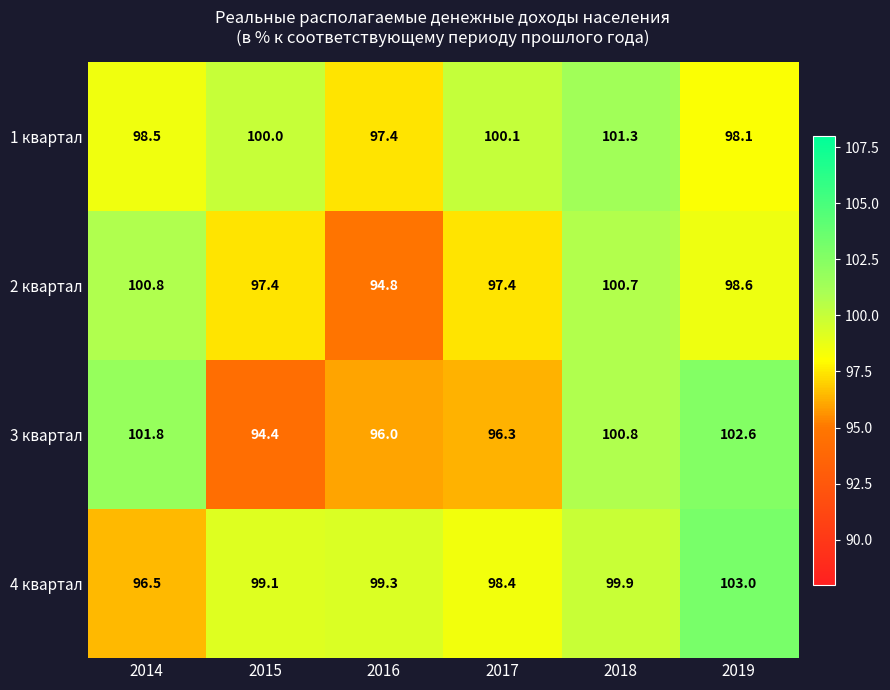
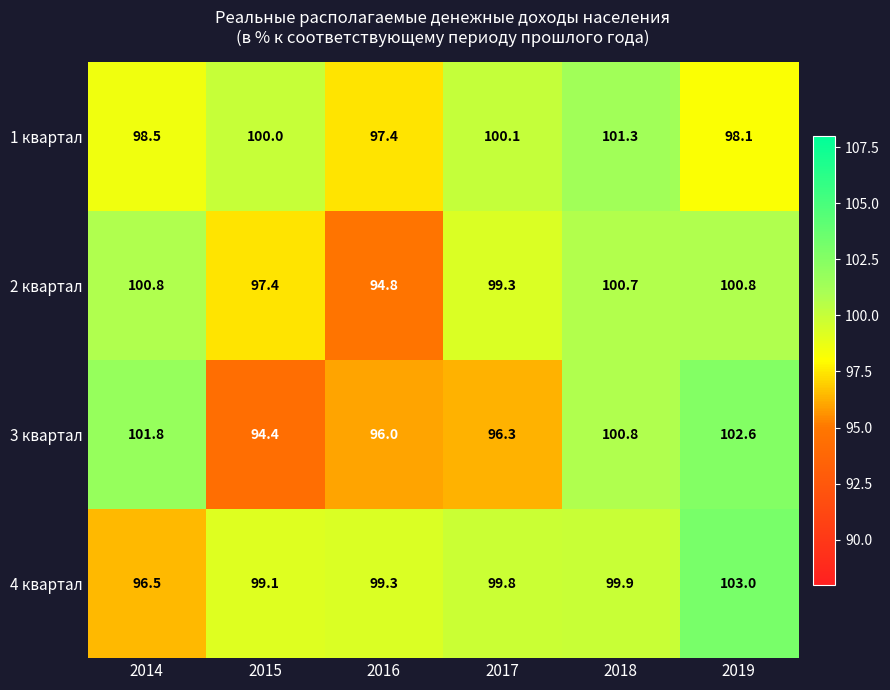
  {
    "1 квартал": {
      "2014": 98.5,
      "2015": 100.0,
      "2016": 97.4,
      "2017": 100.1,
      "2018": 101.3,
      "2019": 98.1
    },
    "2 квартал": {
      "2014": 100.8,
      "2015": 97.4,
      "2016": 94.8,
-     "2017": 97.4,
+     "2017": 99.3,
      "2018": 100.7,
-     "2019": 98.6
+     "2019": 100.8
    },
    "3 квартал": {
      "2014": 101.8,
      "2015": 94.4,
      "2016": 96.0,
      "2017": 96.3,
      "2018": 100.8,
      "2019": 102.6
    },
    "4 квартал": {
      "2014": 96.5,
      "2015": 99.1,
      "2016": 99.3,
-     "2017": 98.4,
+     "2017": 99.8,
      "2018": 99.9,
      "2019": 103.0
    }
  }
